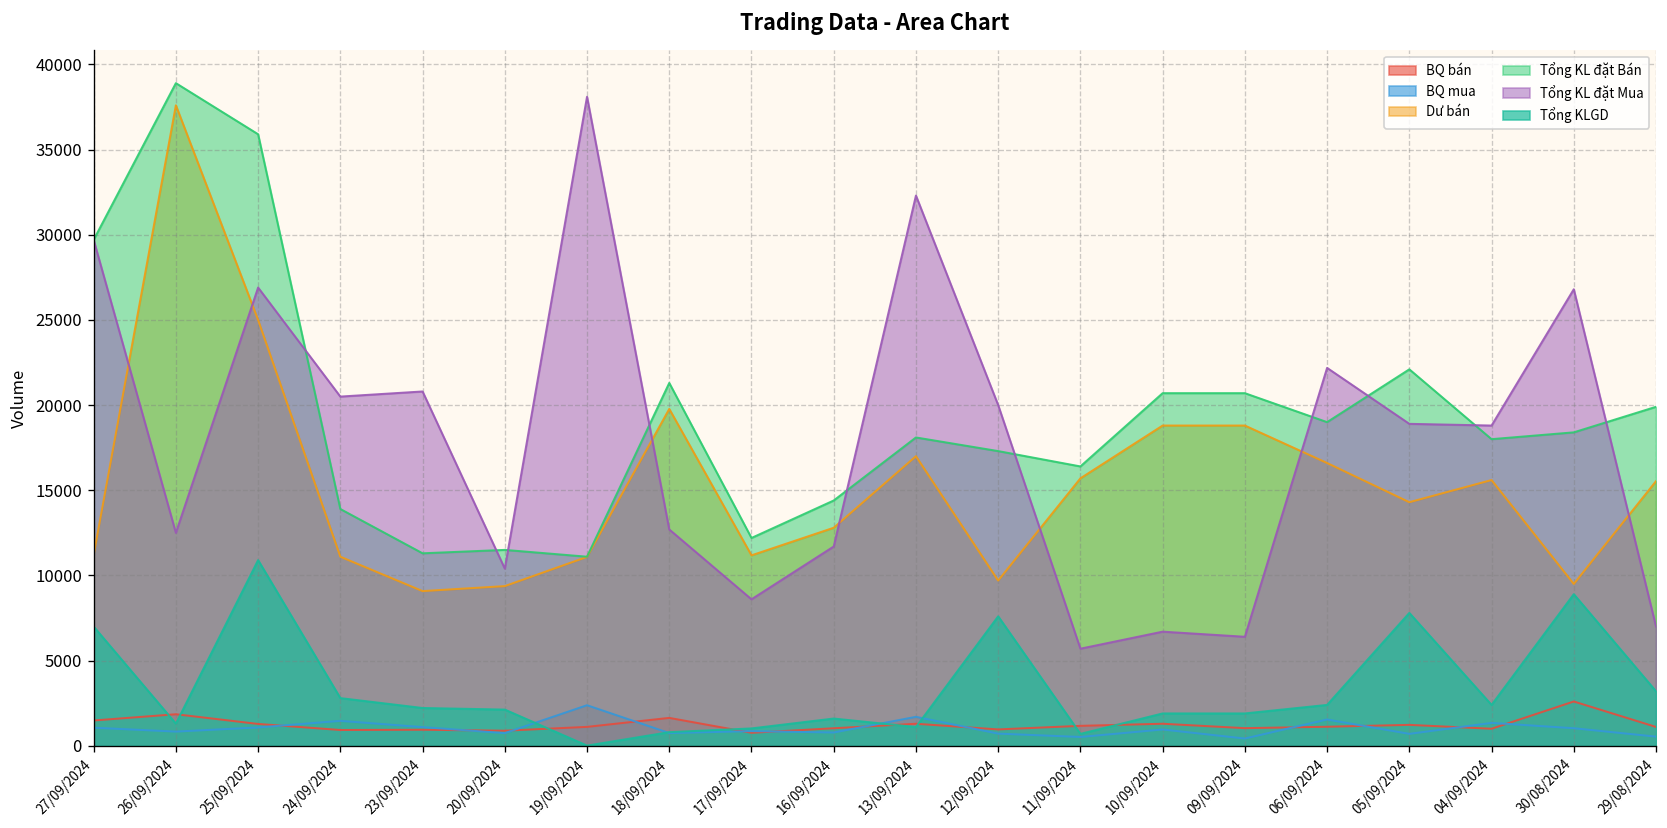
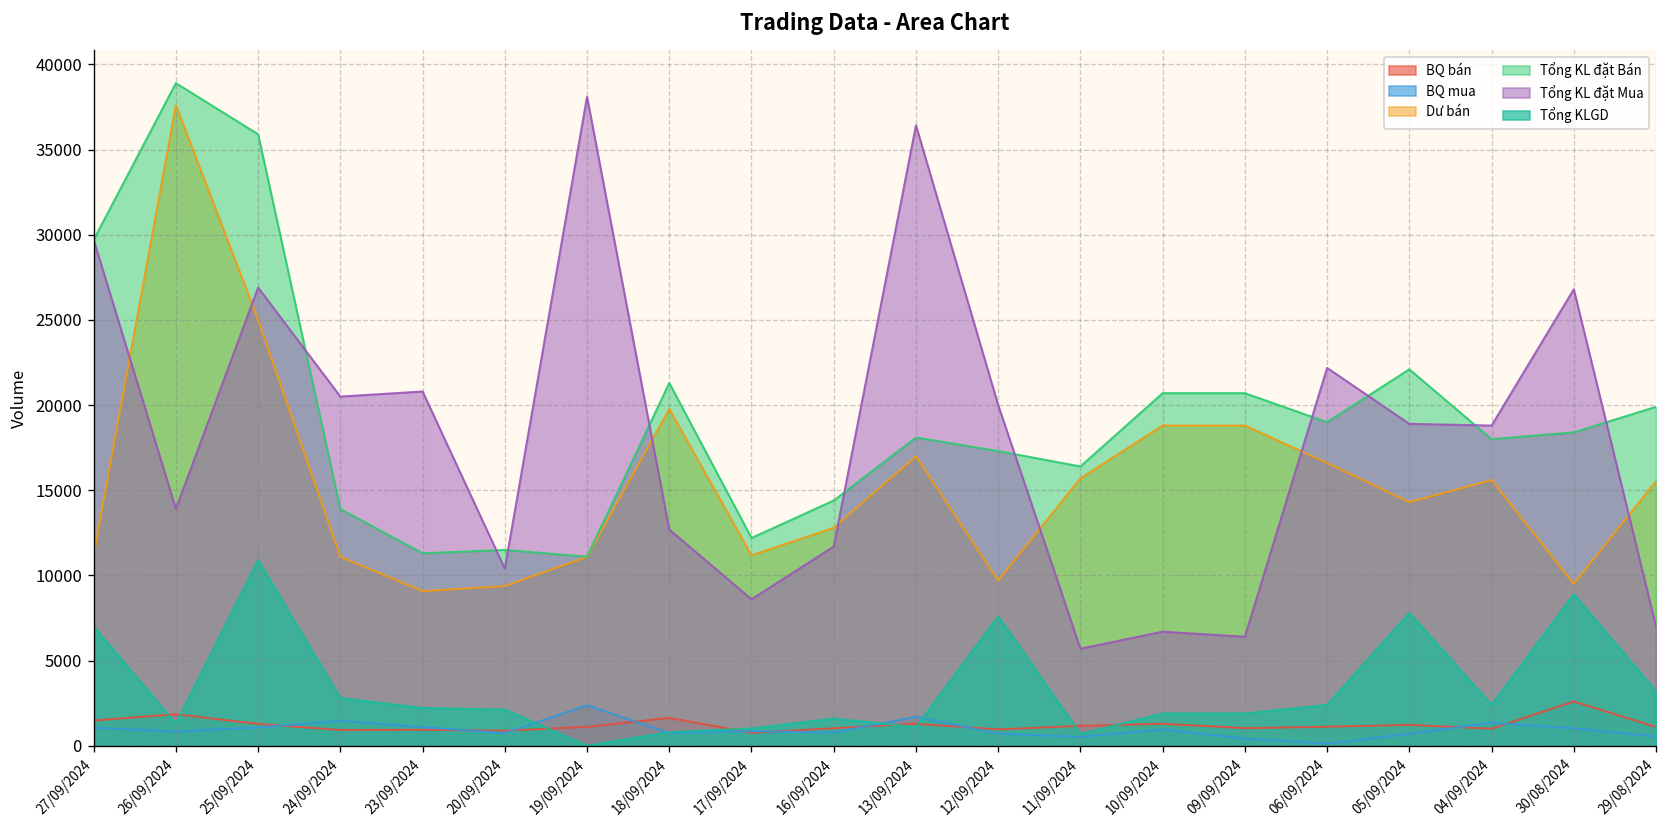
  {
    "BQ bán": {
      "27/09/2024": 1500,
      "26/09/2024": 1900,
      "25/09/2024": 1300,
      "24/09/2024": 900,
      "19/09/2024": 1100,
      "18/09/2024": 1600,
      "16/09/2024": 1000,
      "13/09/2024": 1300,
      "12/09/2024": 1000,
      "11/09/2024": 1200,
      "10/09/2024": 1300,
      "09/09/2024": 1000,
      "06/09/2024": 1100,
      "05/09/2024": 1200,
      "04/09/2024": 1000,
      "30/08/2024": 2600,
      "29/08/2024": 1100
    },
    "BQ mua": {
      "27/09/2024": 1100,
      "26/09/2024": 800,
      "25/09/2024": 1100,
      "24/09/2024": 1500,
      "19/09/2024": 2400,
      "16/09/2024": 800,
      "13/09/2024": 1700,
      "12/09/2024": 700,
      "10/09/2024": 1000,
      "09/09/2024": 400,
-     "06/09/2024": 1500,
+     "06/09/2024": 100,
      "05/09/2024": 700,
      "04/09/2024": 1300,
      "30/08/2024": 1000,
      "29/08/2024": 500
    },
    "Dư bán": {
      "27/09/2024": 11200,
      "26/09/2024": 37600,
      "25/09/2024": 25000,
      "24/09/2024": 11100,
      "23/09/2024": 9100,
      "20/09/2024": 9400,
      "18/09/2024": 19800,
      "17/09/2024": 11200,
      "16/09/2024": 12800,
      "13/09/2024": 17000,
      "12/09/2024": 9700,
      "11/09/2024": 15700,
      "10/09/2024": 18800,
      "09/09/2024": 18800,
      "06/09/2024": 16600,
      "05/09/2024": 14300,
      "04/09/2024": 15600,
      "30/08/2024": 9500,
      "29/08/2024": 15500
    },
    "Tổng KL đặt Mua": {
-     "26/09/2024": 12500,
+     "26/09/2024": 13900,
      "25/09/2024": 26900,
      "24/09/2024": 20500,
      "23/09/2024": 20800,
      "20/09/2024": 10400,
      "19/09/2024": 38100,
      "18/09/2024": 12700,
      "17/09/2024": 8600,
      "16/09/2024": 11700,
-     "13/09/2024": 32300,
+     "13/09/2024": 36400,
      "12/09/2024": 20000,
      "11/09/2024": 5700,
      "10/09/2024": 6700,
      "09/09/2024": 6400,
      "06/09/2024": 22200,
      "05/09/2024": 18900,
      "04/09/2024": 18800,
      "30/08/2024": 26800,
      "29/08/2024": 7000
    }
  }
